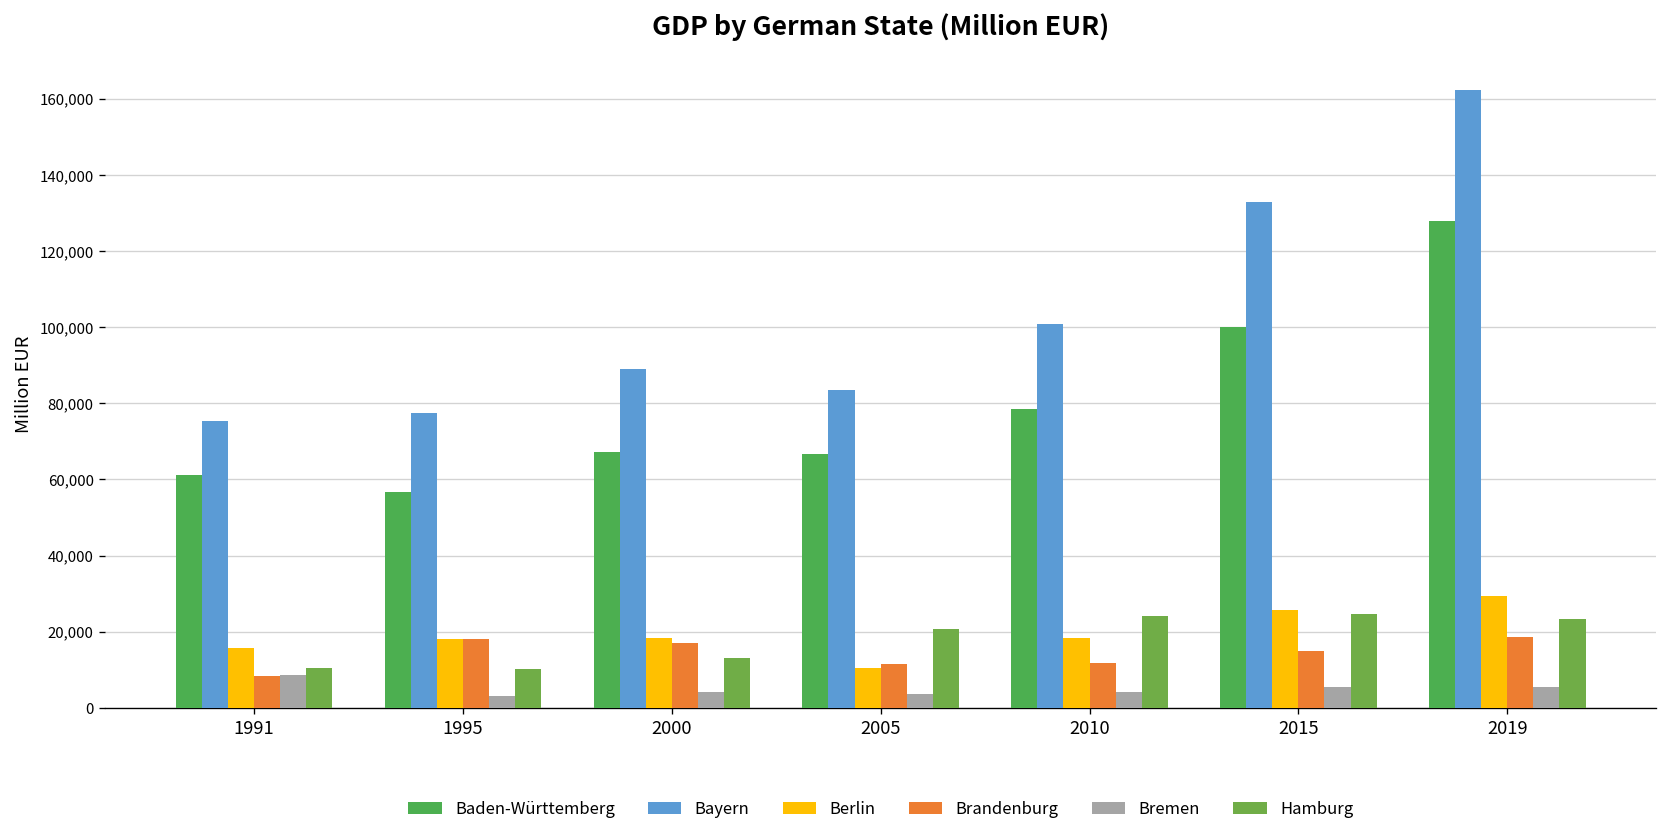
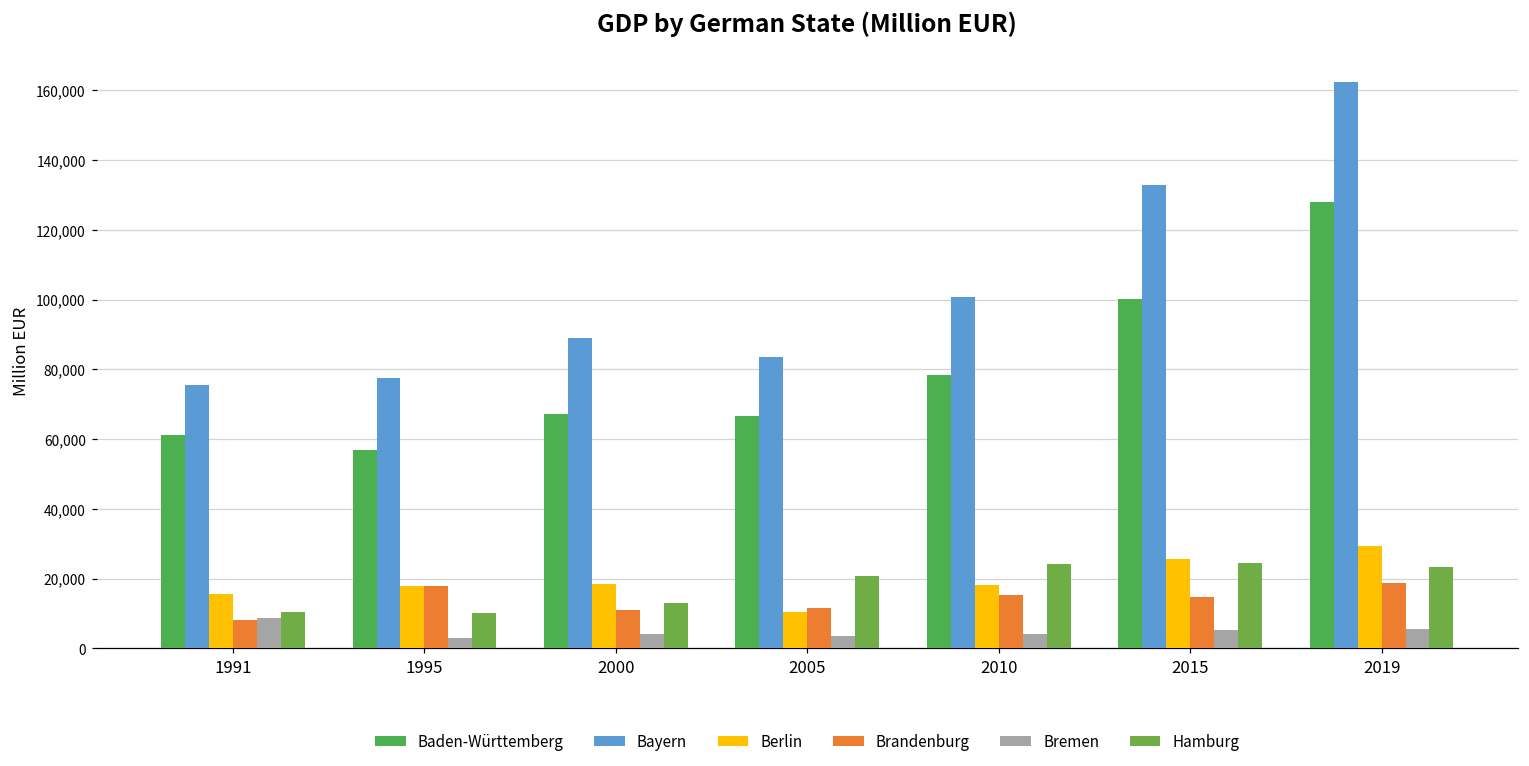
  {
    "Bayern": {
      "1991": "75,000",
      "1995": "77,000",
      "2000": "89,000",
      "2005": "83,000",
      "2010": "101,000",
      "2015": "133,000",
      "2019": "162,000"
    },
    "Berlin": {
      "1991": "16,000",
      "1995": "18,000",
      "2000": "18,000",
      "2005": "10,000",
      "2010": "18,000",
      "2015": "26,000",
      "2019": "29,000"
    },
    "Brandenburg": {
      "1991": "8,000",
      "1995": "18,000",
-     "2000": "17,000",
+     "2000": "11,000",
      "2005": "11,000",
-     "2010": "12,000",
+     "2010": "15,000",
      "2015": "15,000",
      "2019": "19,000"
    },
    "Bremen": {
      "1991": "9,000",
      "1995": "3,000",
      "2000": "4,000",
      "2005": "4,000",
      "2010": "4,000",
      "2015": "5,000",
      "2019": "5,000"
    }
  }
